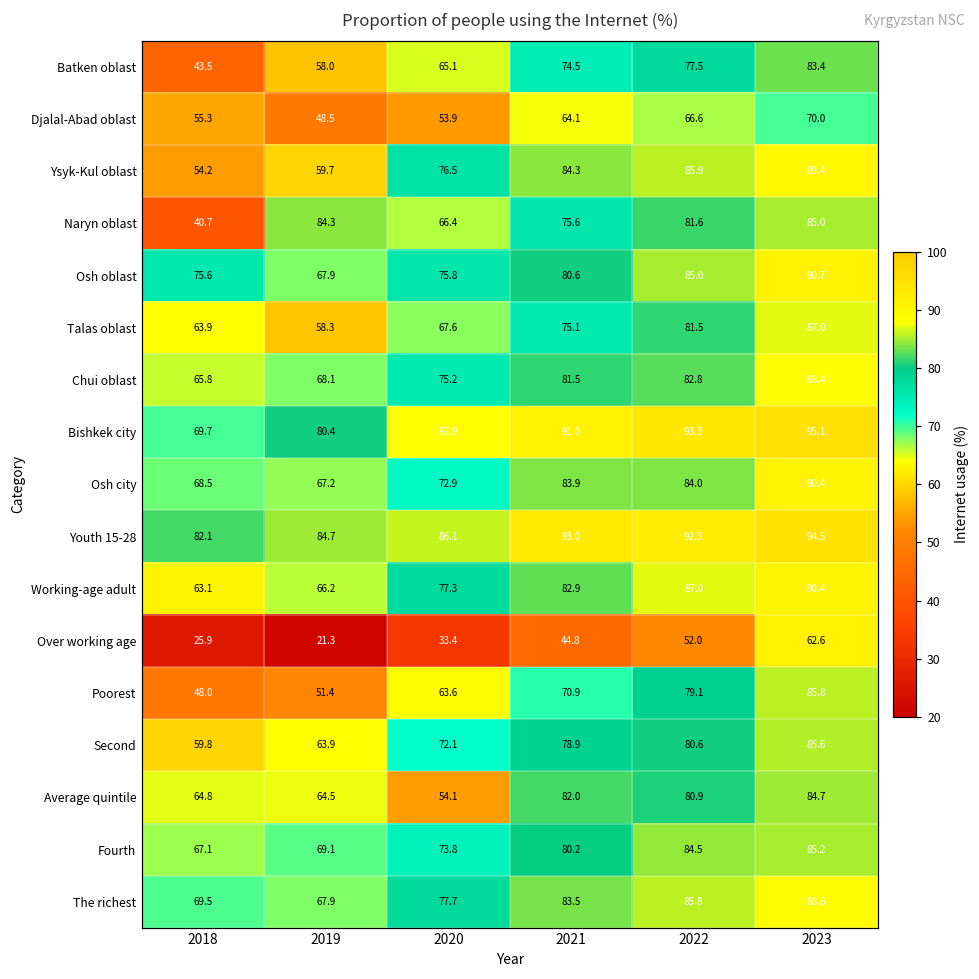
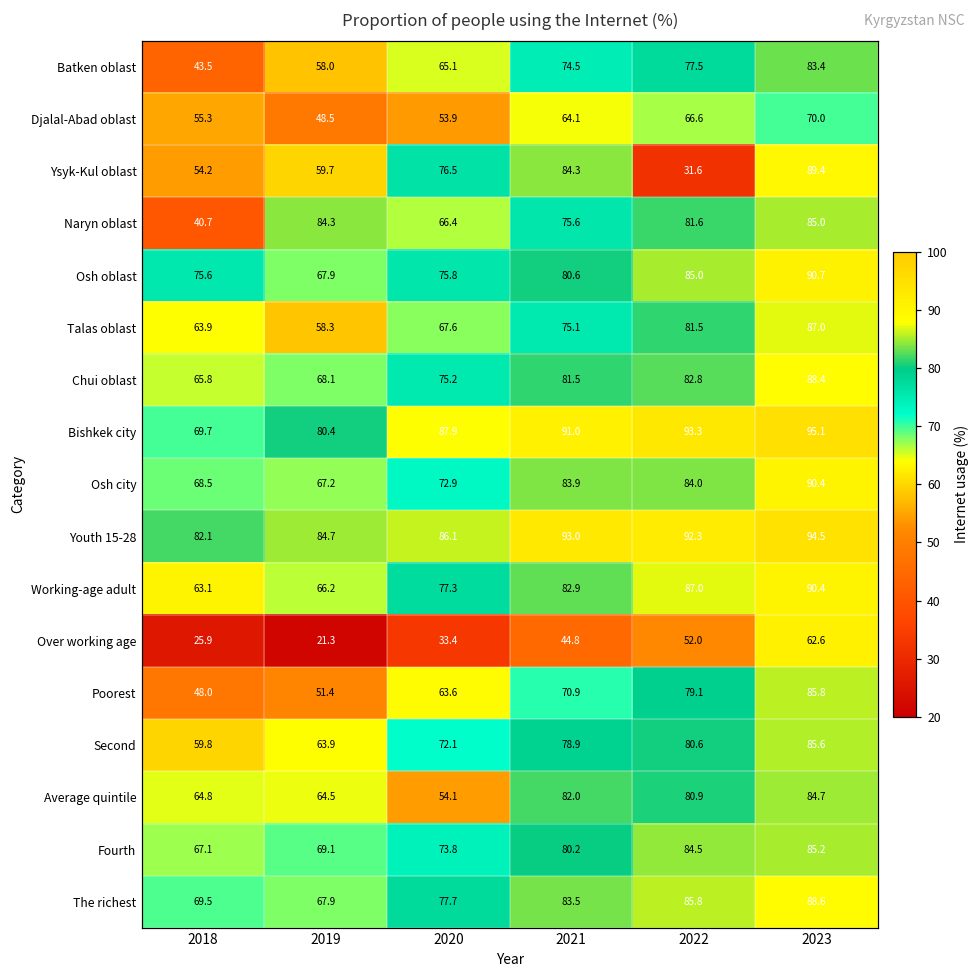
  {
    "Batken oblast": {
      "2018": 43.5,
      "2019": 58.0,
      "2020": 65.1,
      "2021": 74.5,
      "2022": 77.5,
      "2023": 83.4
    },
    "Djalal-Abad oblast": {
      "2018": 55.3,
      "2019": 48.5,
      "2020": 53.9,
      "2021": 64.1,
      "2022": 66.6,
      "2023": 70.0
    },
    "Ysyk-Kul oblast": {
      "2018": 54.2,
      "2019": 59.7,
      "2020": 76.5,
      "2021": 84.3,
-     "2022": 85.9,
+     "2022": 31.6,
      "2023": 89.4
    },
    "Naryn oblast": {
      "2018": 40.7,
      "2019": 84.3,
      "2020": 66.4,
      "2021": 75.6,
      "2022": 81.6,
      "2023": 85.0
    },
    "Osh oblast": {
      "2018": 75.6,
      "2019": 67.9,
      "2020": 75.8,
      "2021": 80.6,
      "2022": 85.0,
      "2023": 90.7
    },
    "Talas oblast": {
      "2018": 63.9,
      "2019": 58.3,
      "2020": 67.6,
      "2021": 75.1,
      "2022": 81.5,
      "2023": 87.0
    },
    "Chui oblast": {
      "2018": 65.8,
      "2019": 68.1,
      "2020": 75.2,
      "2021": 81.5,
      "2022": 82.8,
      "2023": 88.4
    },
    "Bishkek city": {
      "2018": 69.7,
      "2019": 80.4,
      "2020": 87.9,
      "2021": 91.0,
      "2022": 93.3,
      "2023": 95.1
    },
    "Osh city": {
      "2018": 68.5,
      "2019": 67.2,
      "2020": 72.9,
      "2021": 83.9,
      "2022": 84.0,
      "2023": 90.4
    },
    "Youth 15-28": {
      "2018": 82.1,
      "2019": 84.7,
      "2020": 86.1,
      "2021": 93.0,
      "2022": 92.3,
      "2023": 94.5
    },
    "Working-age adult": {
      "2018": 63.1,
      "2019": 66.2,
      "2020": 77.3,
      "2021": 82.9,
      "2022": 87.0,
      "2023": 90.4
    },
    "Over working age": {
      "2018": 25.9,
      "2019": 21.3,
      "2020": 33.4,
      "2021": 44.8,
      "2022": 52.0,
      "2023": 62.6
    },
    "Poorest": {
      "2018": 48.0,
      "2019": 51.4,
      "2020": 63.6,
      "2021": 70.9,
      "2022": 79.1,
      "2023": 85.8
    },
    "Second": {
      "2018": 59.8,
      "2019": 63.9,
      "2020": 72.1,
      "2021": 78.9,
      "2022": 80.6,
      "2023": 85.6
    },
    "Average quintile": {
      "2018": 64.8,
      "2019": 64.5,
      "2020": 54.1,
      "2021": 82.0,
      "2022": 80.9,
      "2023": 84.7
    },
    "Fourth": {
      "2018": 67.1,
      "2019": 69.1,
      "2020": 73.8,
      "2021": 80.2,
      "2022": 84.5,
      "2023": 85.2
    },
    "The richest": {
      "2018": 69.5,
      "2019": 67.9,
      "2020": 77.7,
      "2021": 83.5,
      "2022": 85.8,
      "2023": 88.6
    }
  }
